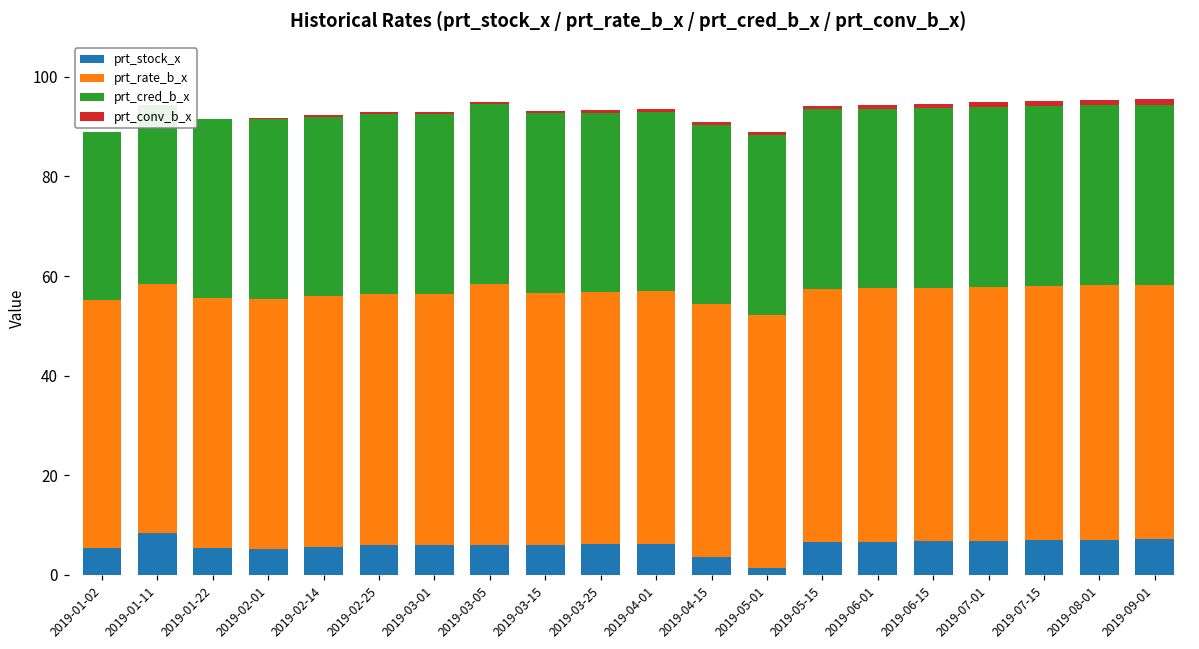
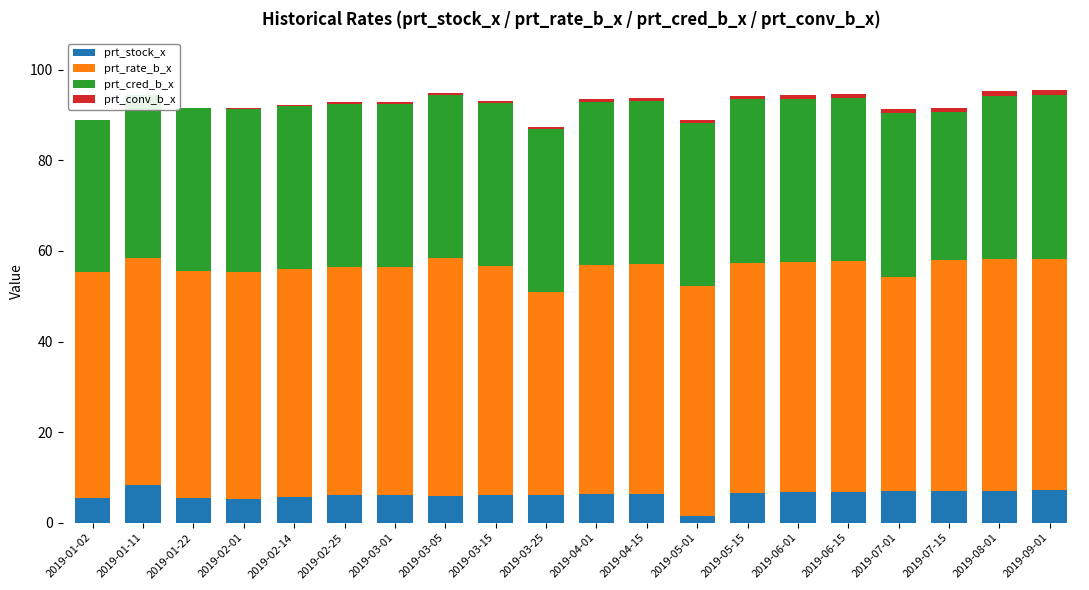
  {
    "prt_stock_x": {
      "2019-01-02": 5,
      "2019-01-11": 8,
      "2019-01-22": 5,
      "2019-02-01": 5,
      "2019-02-14": 6,
      "2019-02-25": 6,
      "2019-03-01": 6,
      "2019-03-05": 6,
      "2019-03-15": 6,
      "2019-03-25": 6,
      "2019-04-01": 6,
-     "2019-04-15": 4,
+     "2019-04-15": 6,
      "2019-05-01": 2,
      "2019-05-15": 7,
      "2019-06-01": 7,
      "2019-06-15": 7,
      "2019-07-01": 7,
      "2019-07-15": 7,
      "2019-08-01": 7,
      "2019-09-01": 7
    },
    "prt_rate_b_x": {
      "2019-01-02": 50,
      "2019-01-11": 50,
      "2019-01-22": 50,
      "2019-02-01": 50,
      "2019-02-14": 50,
      "2019-02-25": 50,
      "2019-03-01": 50,
      "2019-03-05": 53,
      "2019-03-15": 51,
-     "2019-03-25": 51,
+     "2019-03-25": 45,
      "2019-04-01": 51,
      "2019-04-15": 51,
      "2019-05-01": 51,
      "2019-05-15": 51,
      "2019-06-01": 51,
      "2019-06-15": 51,
-     "2019-07-01": 51,
+     "2019-07-01": 47,
      "2019-07-15": 51,
      "2019-08-01": 51,
      "2019-09-01": 51
    },
    "prt_cred_b_x": {
      "2019-01-02": 34,
      "2019-01-22": 36,
      "2019-02-01": 36,
      "2019-02-14": 36,
      "2019-02-25": 36,
      "2019-03-01": 36,
      "2019-03-05": 36,
      "2019-03-15": 36,
      "2019-03-25": 36,
      "2019-04-01": 36,
      "2019-04-15": 36,
      "2019-05-01": 36,
      "2019-05-15": 36,
      "2019-06-01": 36,
      "2019-06-15": 36,
      "2019-07-01": 36,
-     "2019-07-15": 36,
+     "2019-07-15": 33,
      "2019-08-01": 36,
      "2019-09-01": 36
    },
    "prt_conv_b_x": {
      "2019-01-02": 0,
      "2019-04-01": 1,
      "2019-04-15": 1,
      "2019-05-01": 1,
      "2019-05-15": 1,
      "2019-06-01": 1,
      "2019-06-15": 1,
      "2019-07-01": 1,
      "2019-07-15": 1,
      "2019-08-01": 1,
      "2019-09-01": 1
    }
  }
